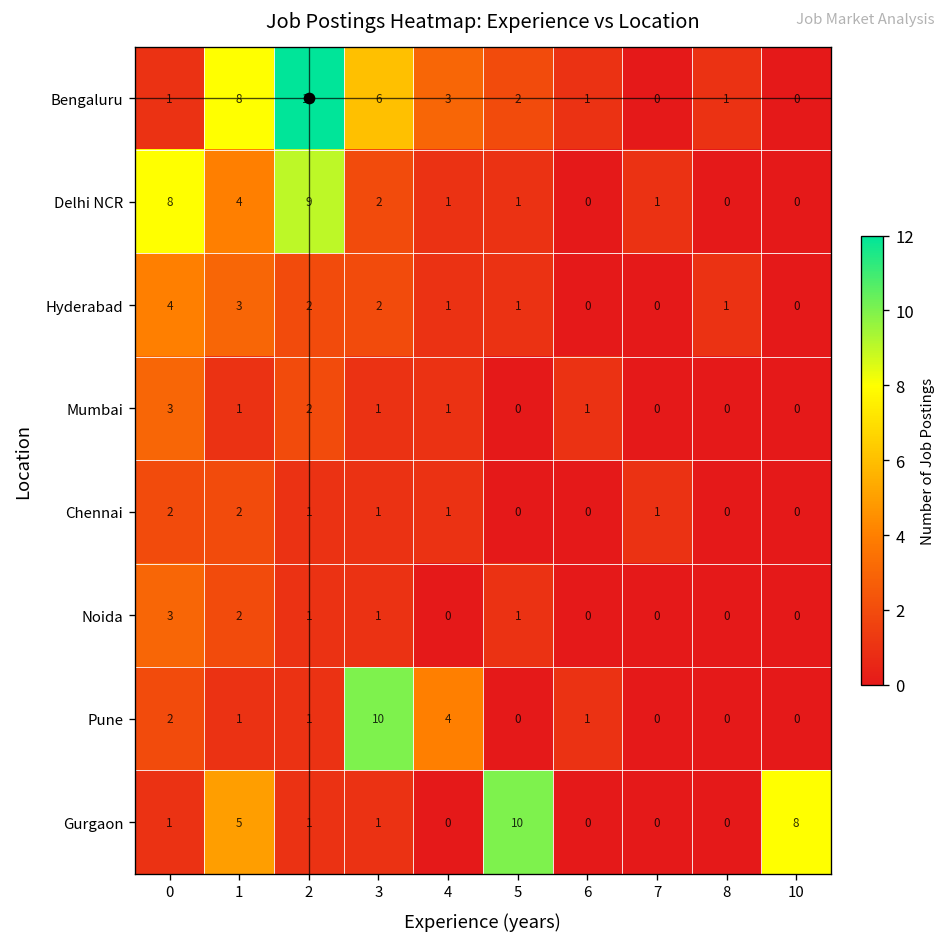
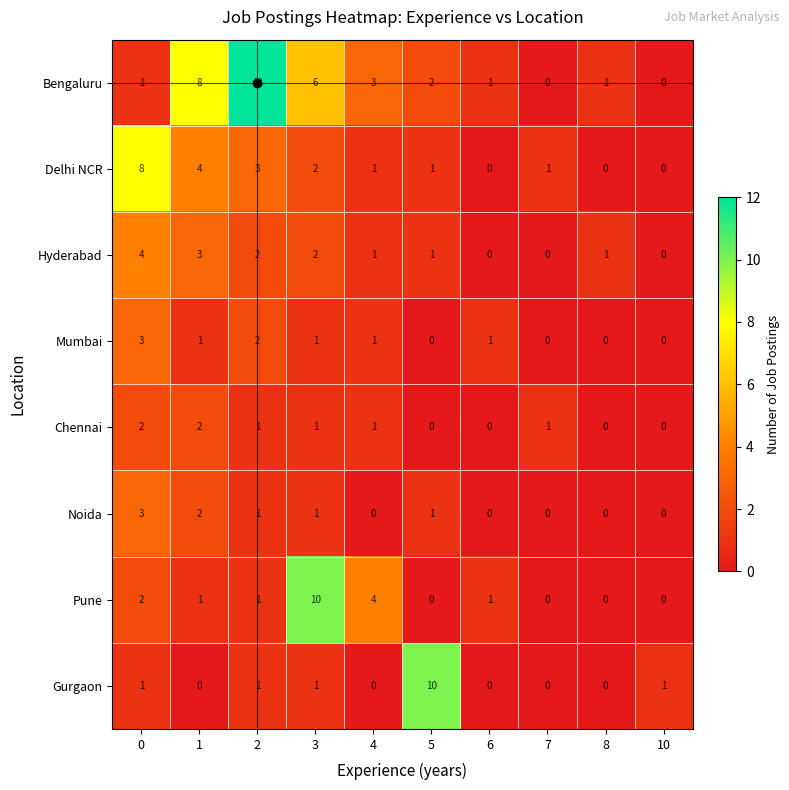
  {
    "Bengaluru": {
      "0": 1,
      "1": 8,
      "3": 6,
      "4": 3,
      "5": 2,
      "6": 1,
      "7": 0,
      "8": 1,
      "10": 0
    },
    "Delhi NCR": {
      "0": 8,
      "1": 4,
-     "2": 9,
+     "2": 3,
      "3": 2,
      "4": 1,
      "5": 1,
      "6": 0,
      "7": 1,
      "8": 0,
      "10": 0
    },
    "Hyderabad": {
      "0": 4,
      "1": 3,
      "2": 2,
      "3": 2,
      "4": 1,
      "5": 1,
      "6": 0,
      "7": 0,
      "8": 1,
      "10": 0
    },
    "Mumbai": {
      "0": 3,
      "1": 1,
      "2": 2,
      "3": 1,
      "4": 1,
      "5": 0,
      "6": 1,
      "7": 0,
      "8": 0,
      "10": 0
    },
    "Chennai": {
      "0": 2,
      "1": 2,
      "2": 1,
      "3": 1,
      "4": 1,
      "5": 0,
      "6": 0,
      "7": 1,
      "8": 0,
      "10": 0
    },
    "Noida": {
      "0": 3,
      "1": 2,
      "2": 1,
      "3": 1,
      "4": 0,
      "5": 1,
      "6": 0,
      "7": 0,
      "8": 0,
      "10": 0
    },
    "Pune": {
      "0": 2,
      "1": 1,
      "2": 1,
      "3": 10,
      "4": 4,
      "5": 0,
      "6": 1,
      "7": 0,
      "8": 0,
      "10": 0
    },
    "Gurgaon": {
      "0": 1,
-     "1": 5,
+     "1": 0,
      "2": 1,
      "3": 1,
      "4": 0,
      "5": 10,
      "6": 0,
      "7": 0,
      "8": 0,
-     "10": 8
+     "10": 1
    }
  }
